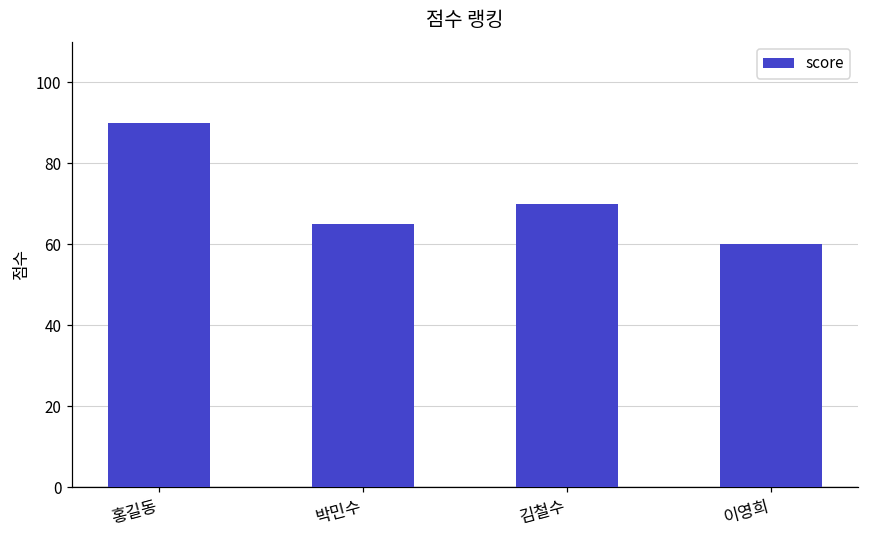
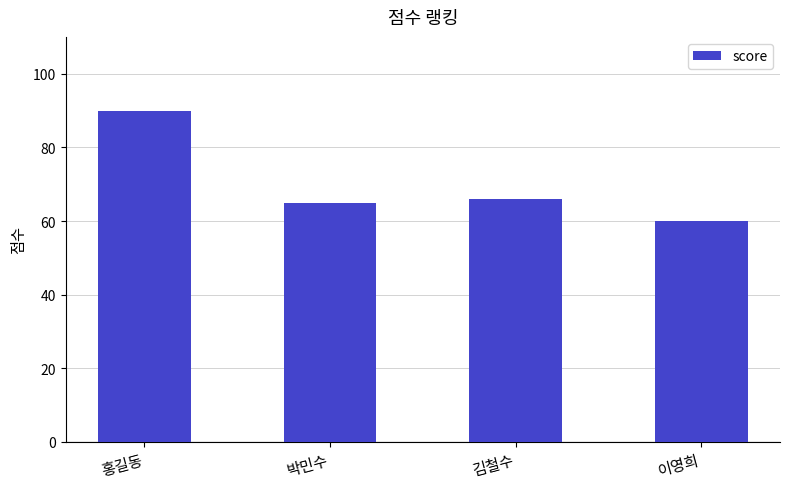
  {
    "홍길동": 90,
    "박민수": 65,
-   "김철수": 70,
+   "김철수": 66,
    "이영희": 60
  }
